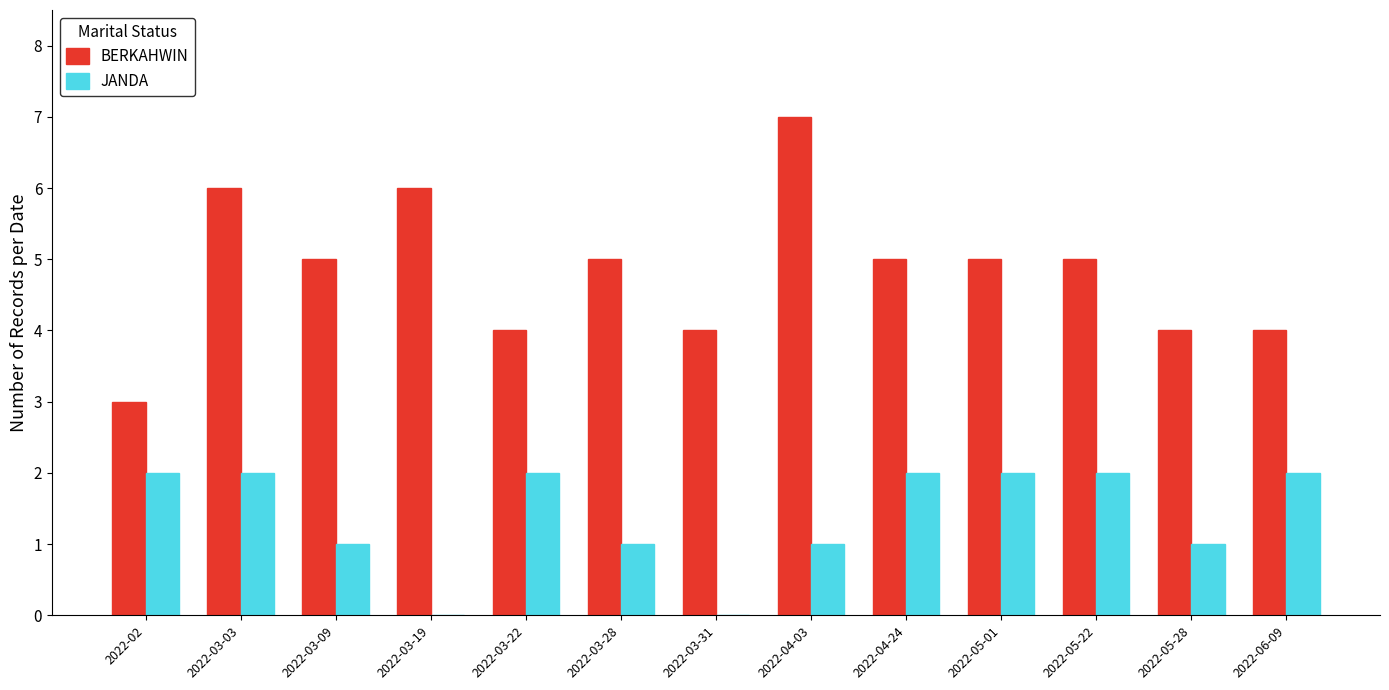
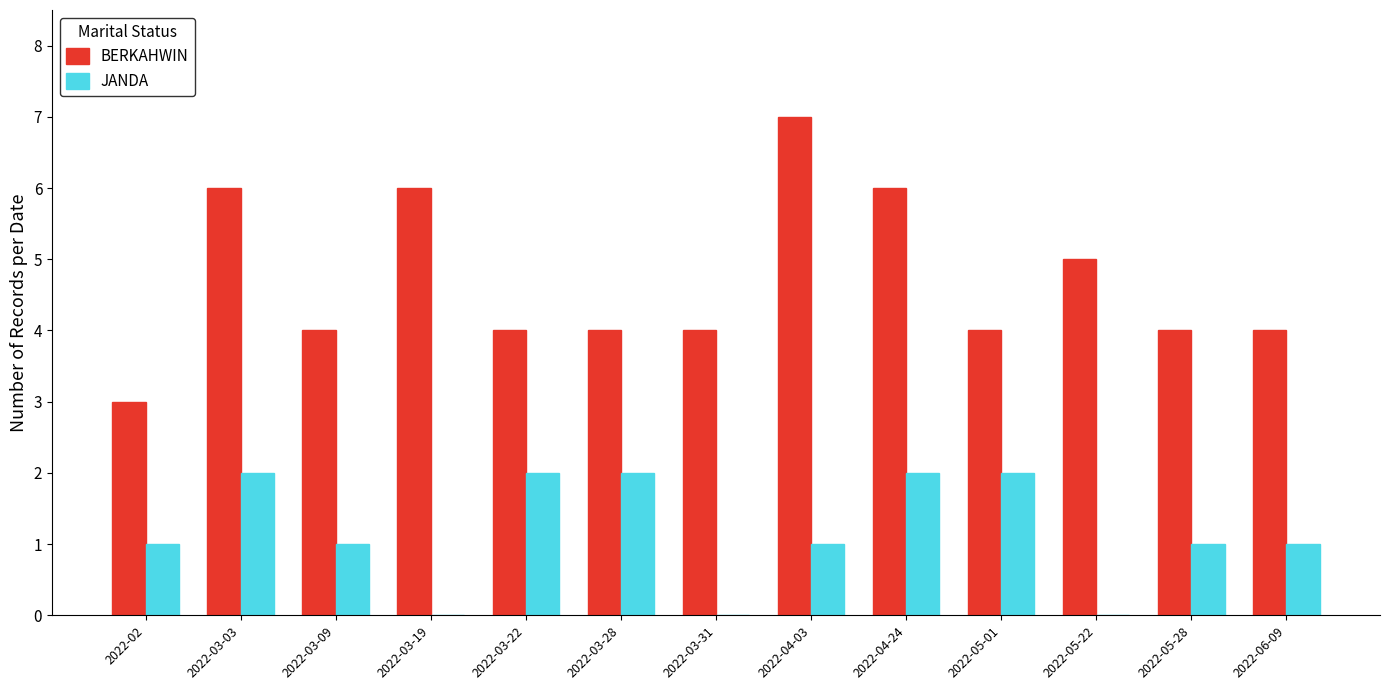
  {
    "BERKAHWIN": {
      "2022-02": 3,
      "2022-03-03": 6,
-     "2022-03-09": 5,
+     "2022-03-09": 4,
      "2022-03-19": 6,
      "2022-03-22": 4,
-     "2022-03-28": 5,
+     "2022-03-28": 4,
      "2022-03-31": 4,
      "2022-04-03": 7,
-     "2022-04-24": 5,
-     "2022-05-01": 5,
+     "2022-04-24": 6,
+     "2022-05-01": 4,
      "2022-05-22": 5,
      "2022-05-28": 4,
      "2022-06-09": 4
    },
    "JANDA": {
-     "2022-02": 2,
+     "2022-02": 1,
      "2022-03-03": 2,
      "2022-03-09": 1,
      "2022-03-19": 0,
      "2022-03-22": 2,
-     "2022-03-28": 1,
+     "2022-03-28": 2,
      "2022-03-31": 0,
      "2022-04-03": 1,
      "2022-04-24": 2,
      "2022-05-01": 2,
-     "2022-05-22": 2,
+     "2022-05-22": 0,
      "2022-05-28": 1,
-     "2022-06-09": 2
+     "2022-06-09": 1
    }
  }
